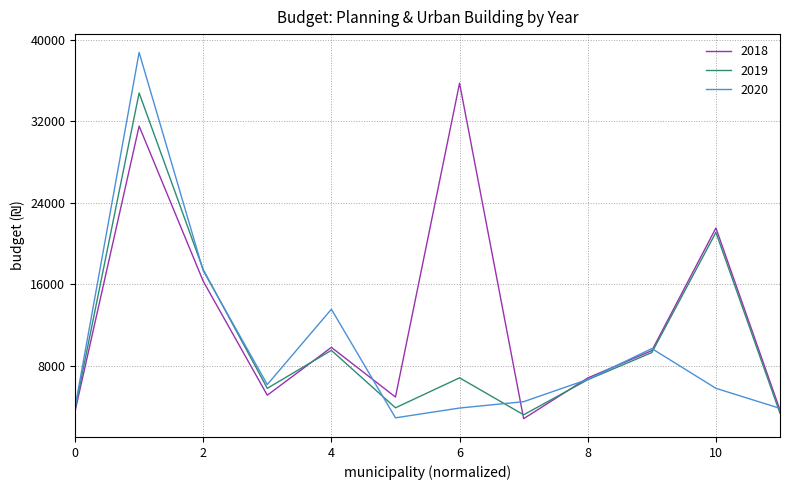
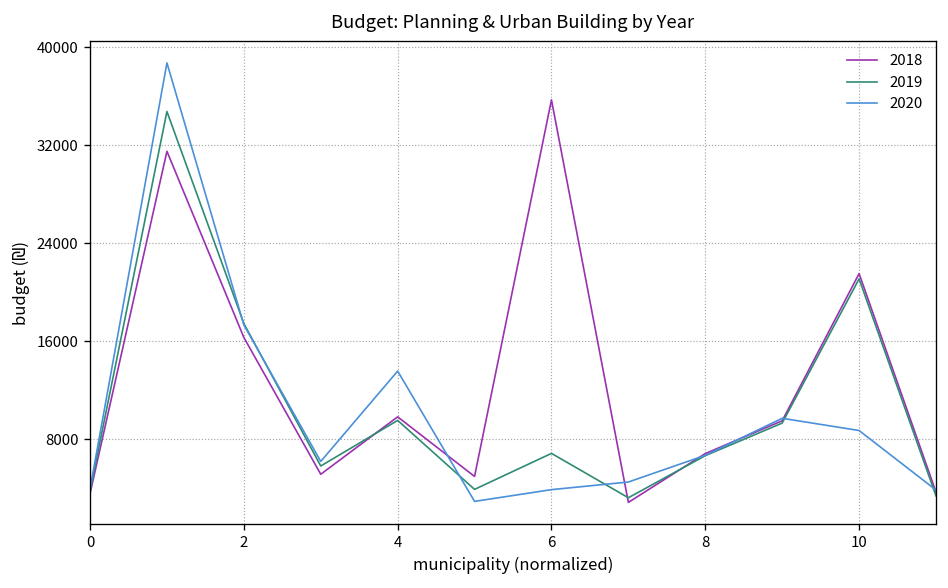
  {
    "2018": {
      "2": 16300,
      "4": 9800,
      "6": 35700,
      "10": 21500
    },
    "2019": {
      "4": 9500,
      "6": 6900,
      "10": 21100
    },
    "2020": {
      "4": 13600,
      "6": 3900,
-     "10": 5800
+     "10": 8700
    }
  }
